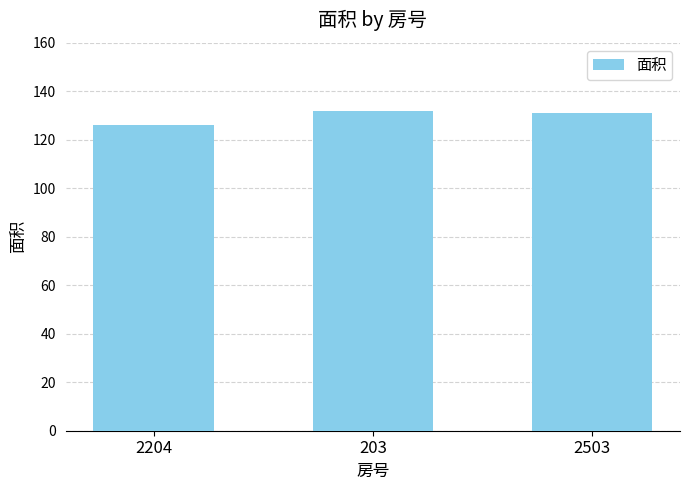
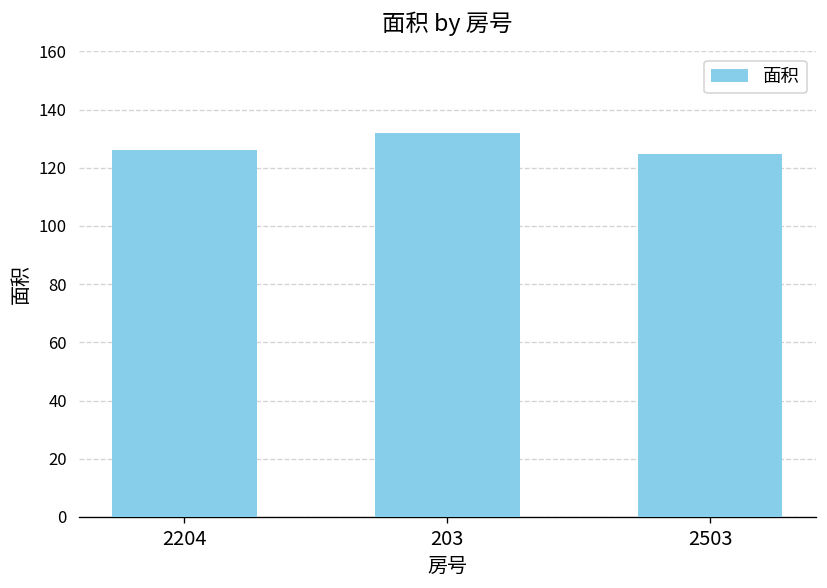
  {
    "2204": 126,
    "203": 132,
-   "2503": 131
+   "2503": 125
  }
